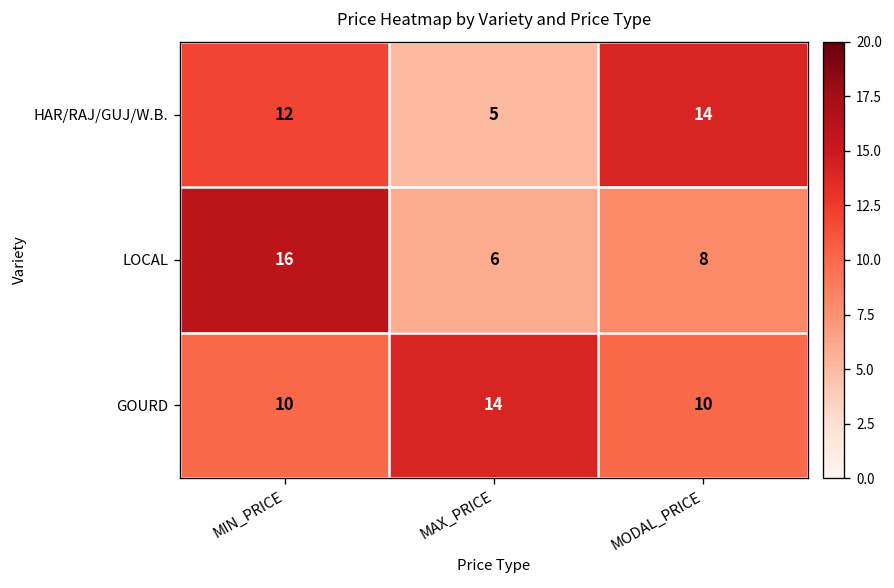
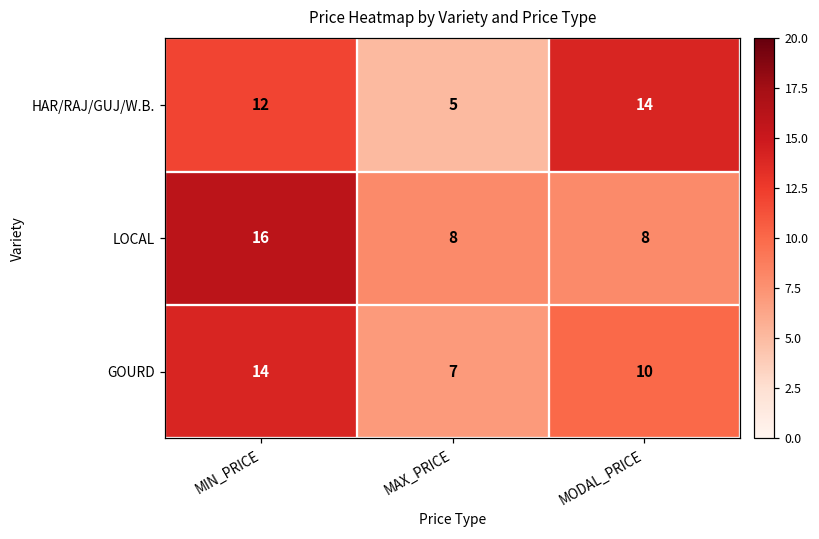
  {
    "HAR/RAJ/GUJ/W.B.": {
      "MIN_PRICE": 12,
      "MAX_PRICE": 5,
      "MODAL_PRICE": 14
    },
    "LOCAL": {
      "MIN_PRICE": 16,
-     "MAX_PRICE": 6,
+     "MAX_PRICE": 8,
      "MODAL_PRICE": 8
    },
    "GOURD": {
-     "MIN_PRICE": 10,
-     "MAX_PRICE": 14,
+     "MIN_PRICE": 14,
+     "MAX_PRICE": 7,
      "MODAL_PRICE": 10
    }
  }
